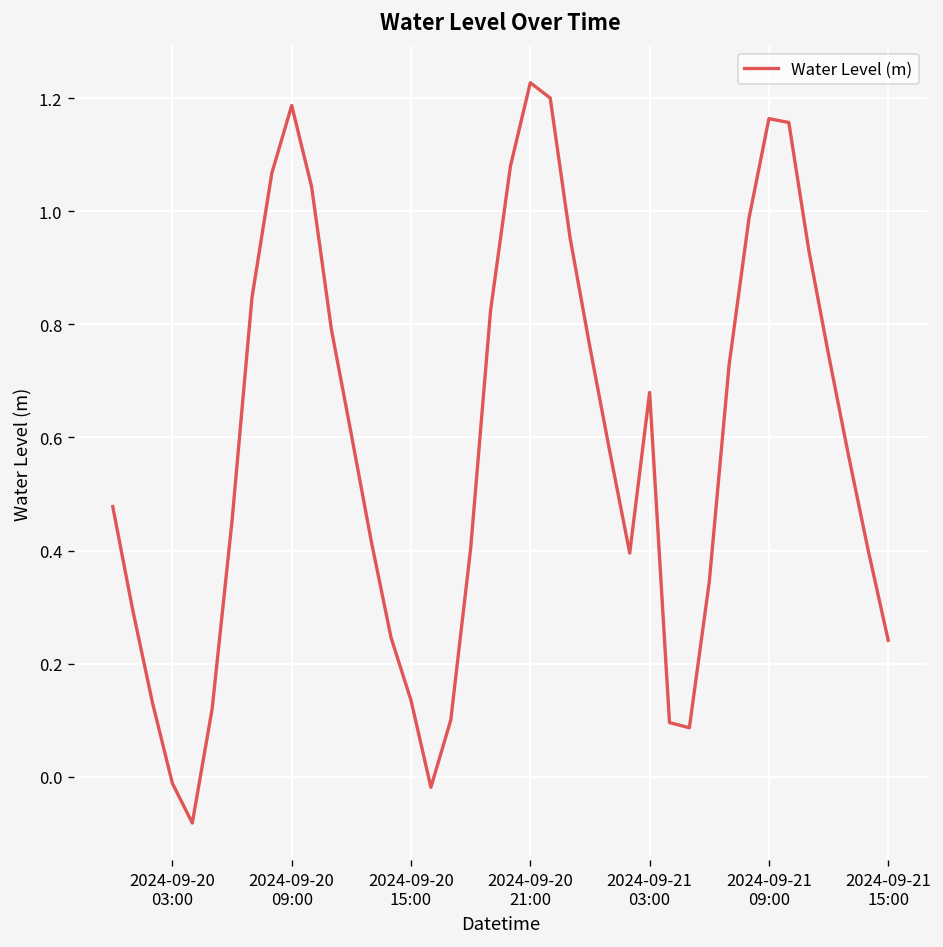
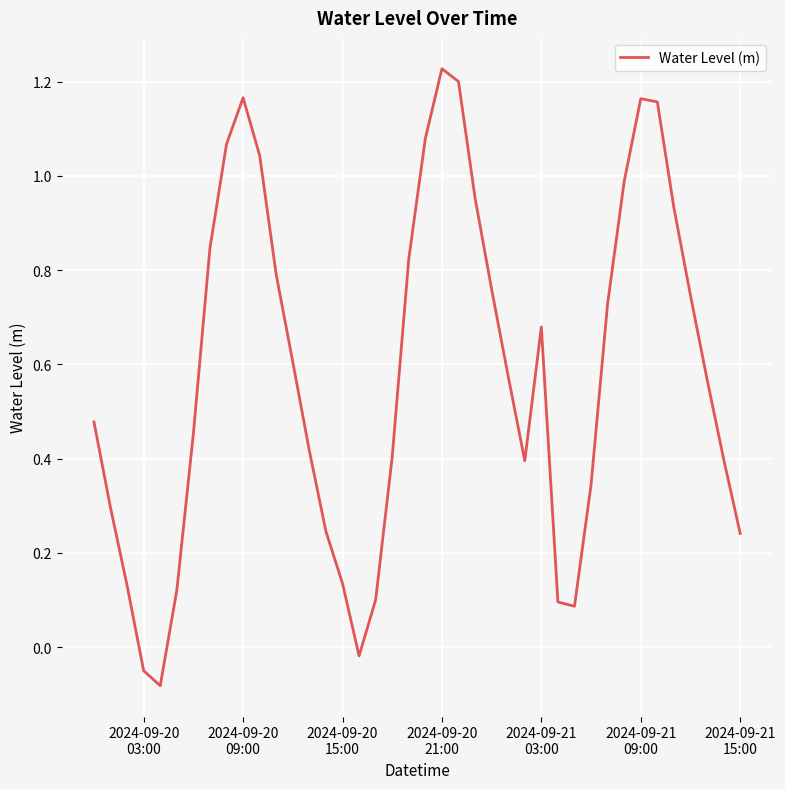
  {
-   "2024-09-20 03:00": -0.01,
-   "2024-09-20 09:00": 1.19,
+   "2024-09-20 03:00": -0.05,
+   "2024-09-20 09:00": 1.17,
    "2024-09-20 15:00": 0.14,
    "2024-09-20 21:00": 1.23,
    "2024-09-21 03:00": 0.68,
    "2024-09-21 09:00": 1.16,
    "2024-09-21 15:00": 0.24
  }
